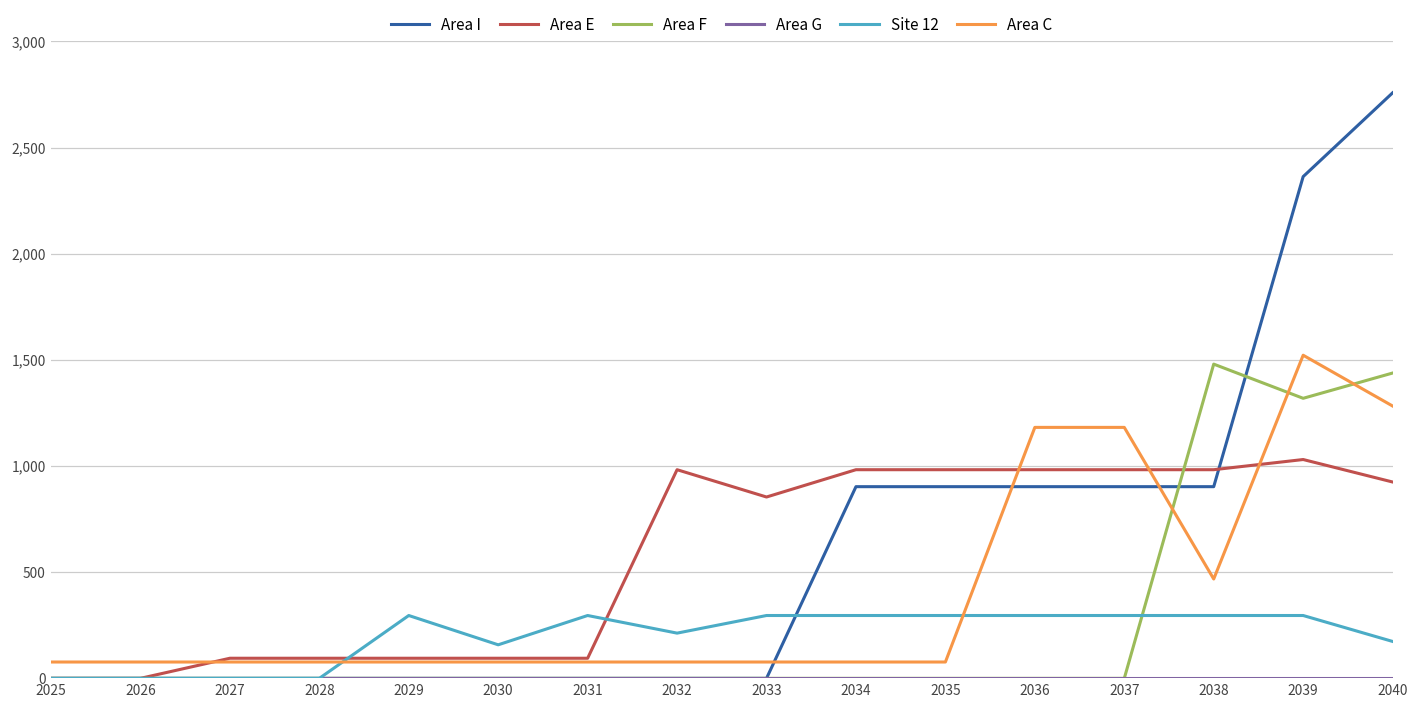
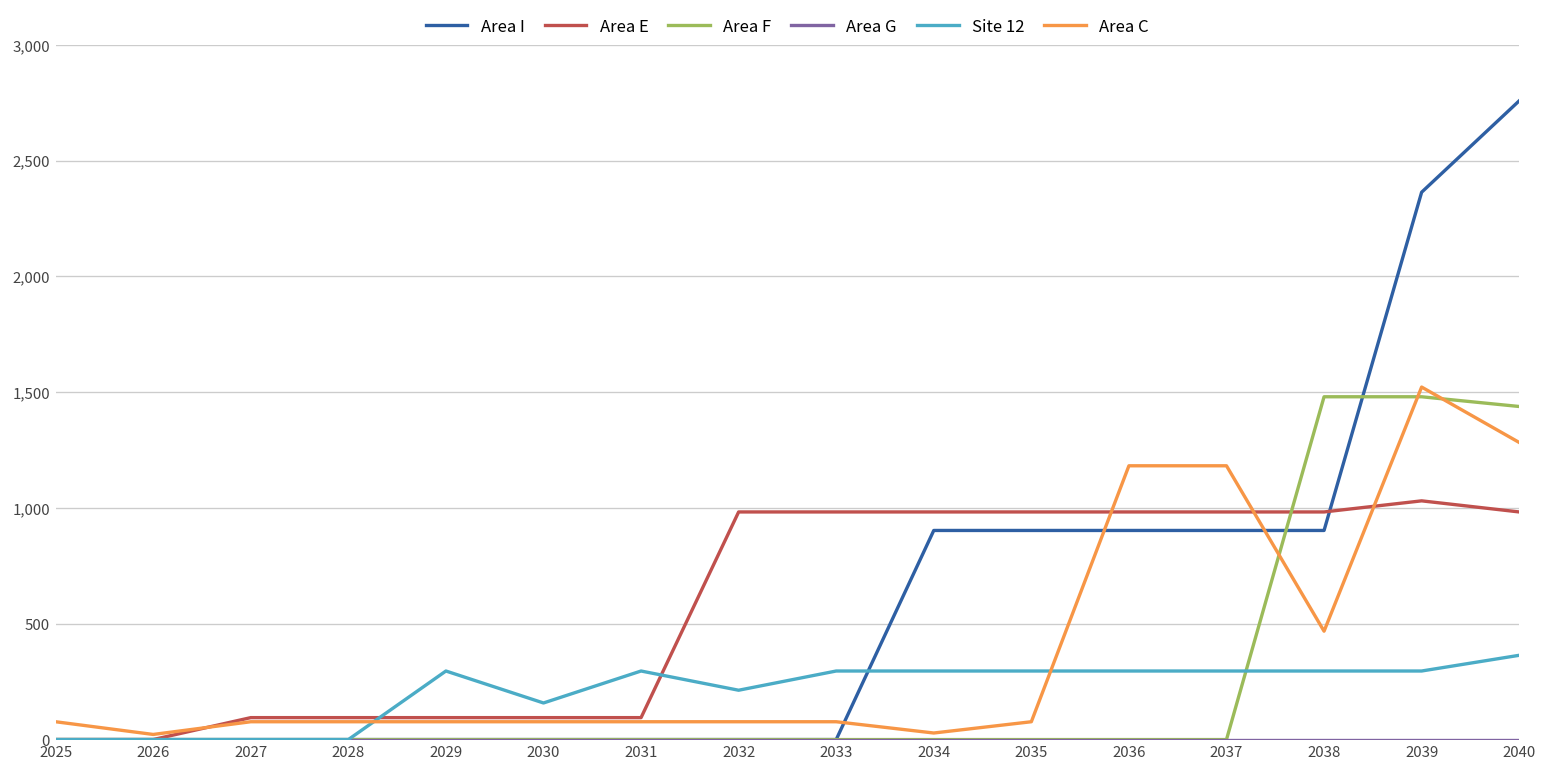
  {
    "Area I": {
      "2034": "900",
      "2035": "900",
      "2036": "900",
      "2037": "900",
      "2038": "900",
      "2039": "2,360",
      "2040": "2,760"
    },
    "Area E": {
      "2027": "90",
      "2028": "90",
      "2029": "90",
      "2030": "90",
      "2031": "90",
      "2032": "980",
-     "2033": "850",
+     "2033": "980",
      "2034": "980",
      "2035": "980",
      "2036": "980",
      "2037": "980",
      "2038": "980",
      "2039": "1,030",
-     "2040": "920"
+     "2040": "980"
    },
    "Area F": {
      "2038": "1,480",
-     "2039": "1,320",
+     "2039": "1,480",
      "2040": "1,440"
    },
    "Area G": {
      "2038": "0",
      "2039": "0",
      "2040": "0"
    },
    "Site 12": {
      "2029": "300",
      "2030": "160",
      "2031": "300",
      "2032": "210",
      "2033": "300",
      "2034": "300",
      "2035": "300",
      "2036": "300",
      "2037": "300",
      "2038": "300",
      "2039": "300",
-     "2040": "170"
+     "2040": "360"
    },
    "Area C": {
      "2025": "80",
-     "2026": "80",
+     "2026": "20",
      "2027": "80",
      "2028": "80",
      "2029": "80",
      "2030": "80",
      "2031": "80",
      "2032": "80",
      "2033": "80",
-     "2034": "80",
+     "2034": "30",
      "2035": "80",
      "2036": "1,180",
      "2037": "1,180",
      "2038": "470",
      "2039": "1,520",
      "2040": "1,280"
    }
  }
